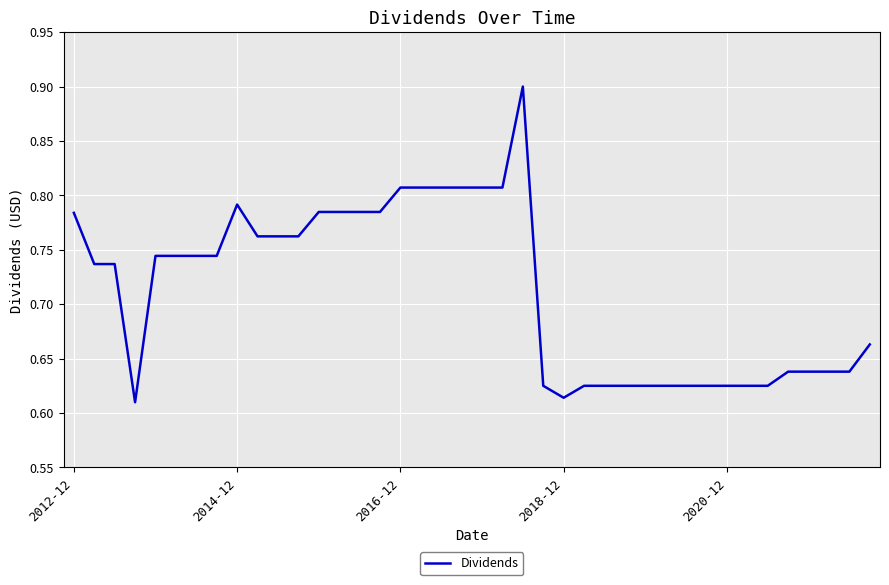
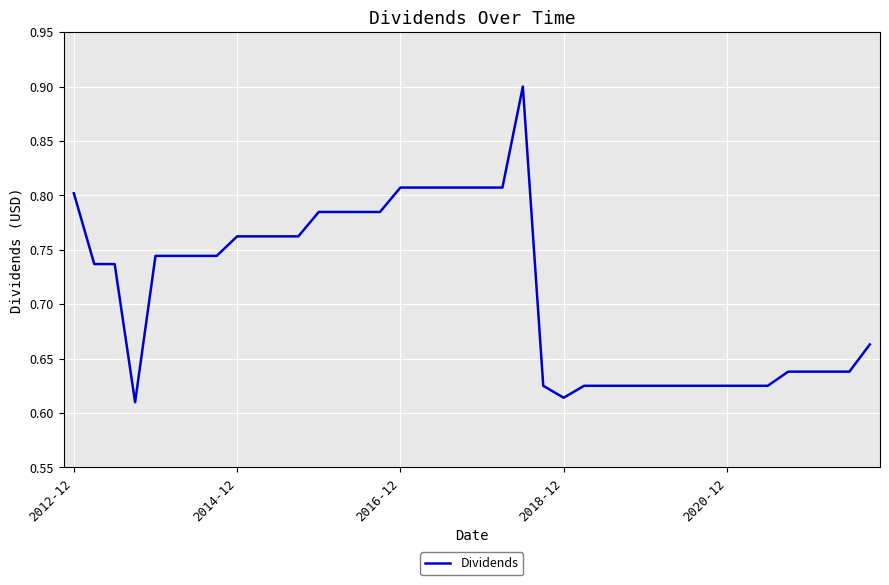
  {
-   "2012-12": 0.784,
-   "2014-12": 0.792,
+   "2012-12": 0.802,
+   "2014-12": 0.762,
    "2016-12": 0.807,
    "2018-12": 0.614,
    "2020-12": 0.625
  }
